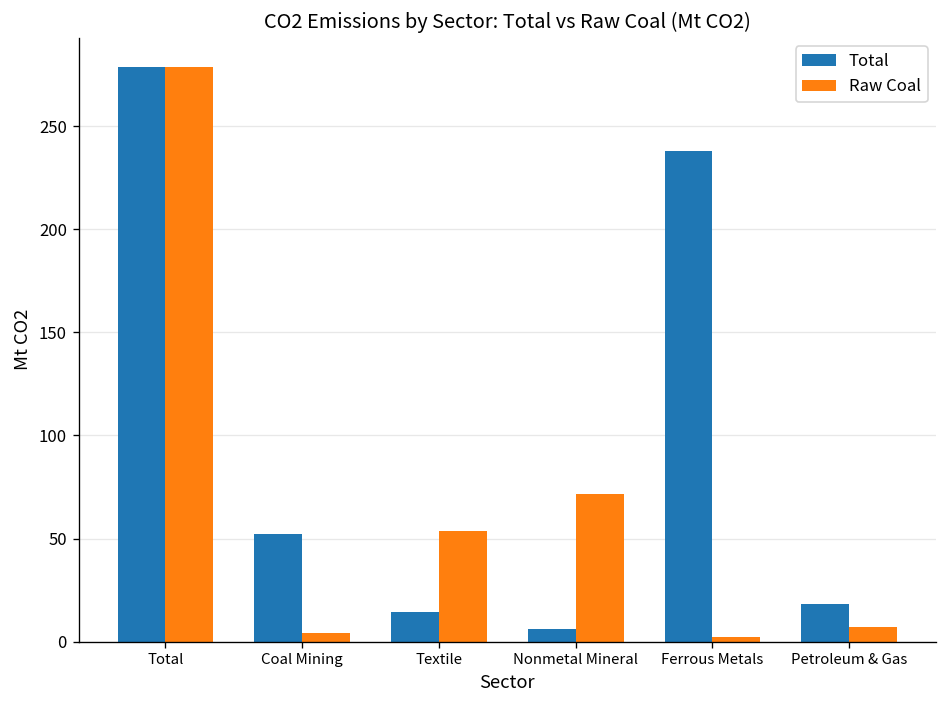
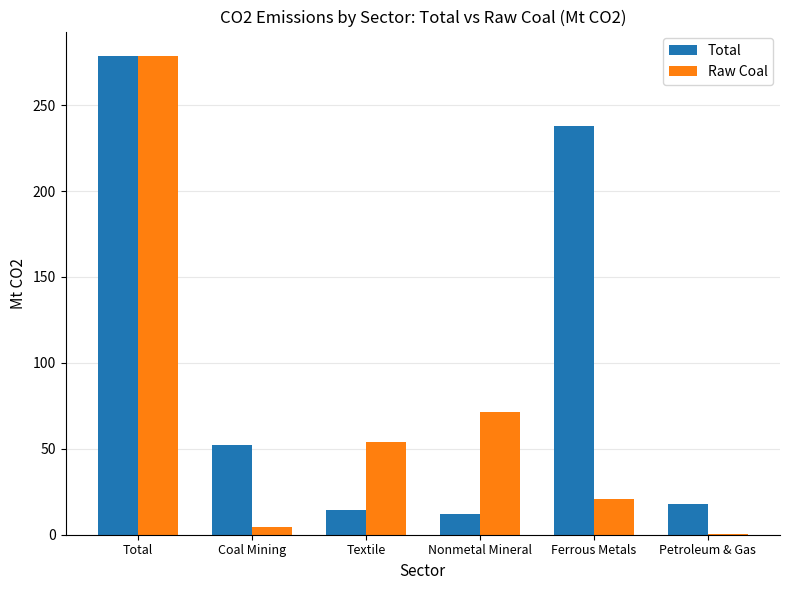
  {
    "Total": {
      "Total": 279,
      "Coal Mining": 52,
      "Textile": 15,
-     "Nonmetal Mineral": 6,
+     "Nonmetal Mineral": 12,
      "Ferrous Metals": 238,
      "Petroleum & Gas": 18
    },
    "Raw Coal": {
      "Total": 279,
      "Coal Mining": 4,
      "Textile": 54,
      "Nonmetal Mineral": 71,
-     "Ferrous Metals": 3,
-     "Petroleum & Gas": 7
+     "Ferrous Metals": 21,
+     "Petroleum & Gas": 0
    }
  }
